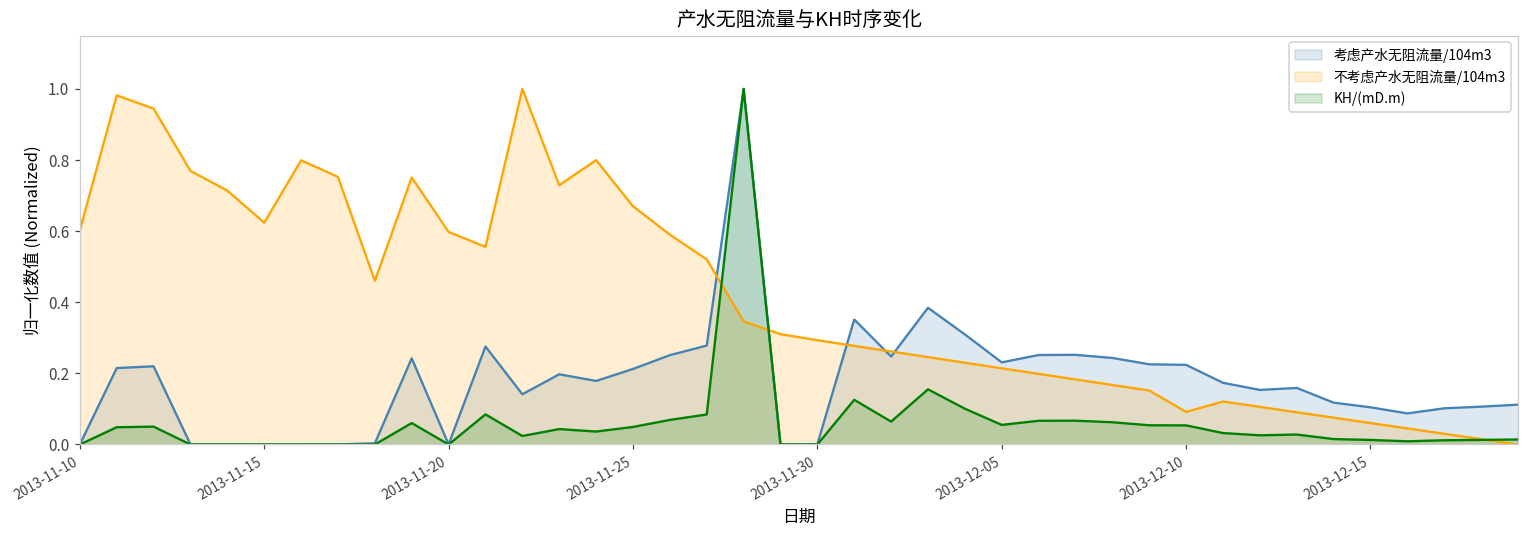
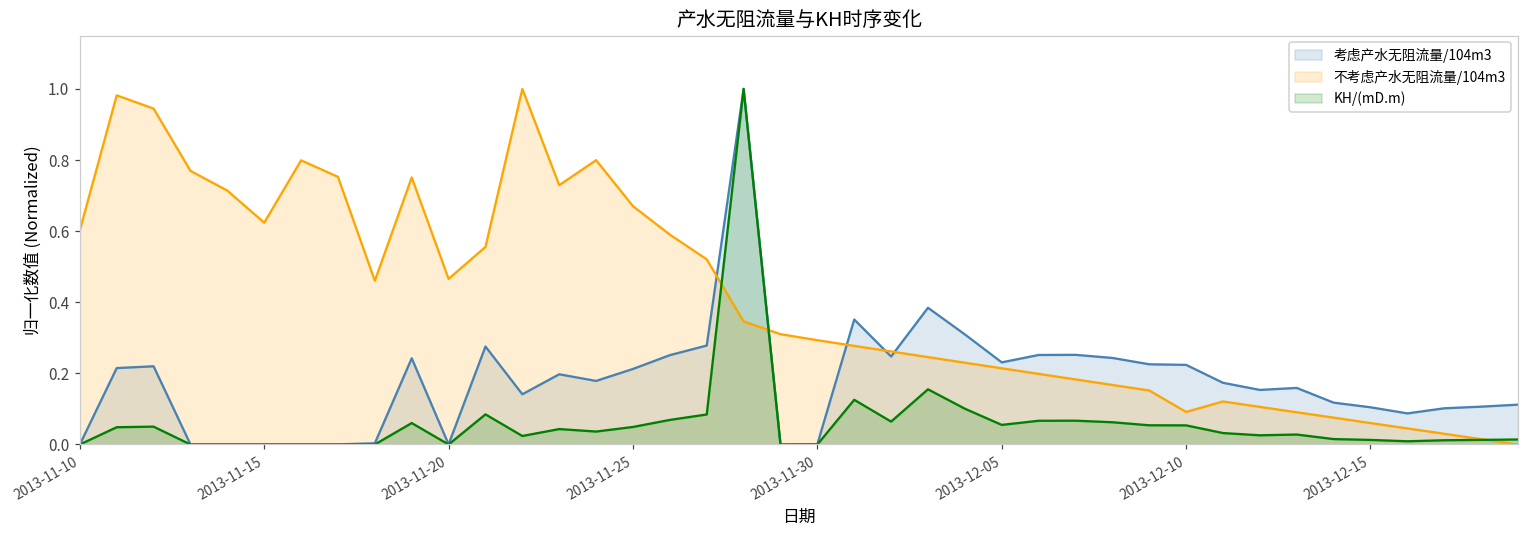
  {
    "不考虑产水无阻流量/104m3": {
      "2013-11-10": 0.60,
      "2013-11-15": 0.62,
-     "2013-11-20": 0.60,
+     "2013-11-20": 0.47,
      "2013-11-25": 0.67,
      "2013-11-30": 0.29,
      "2013-12-05": 0.21,
      "2013-12-10": 0.09,
      "2013-12-15": 0.06
    }
  }
